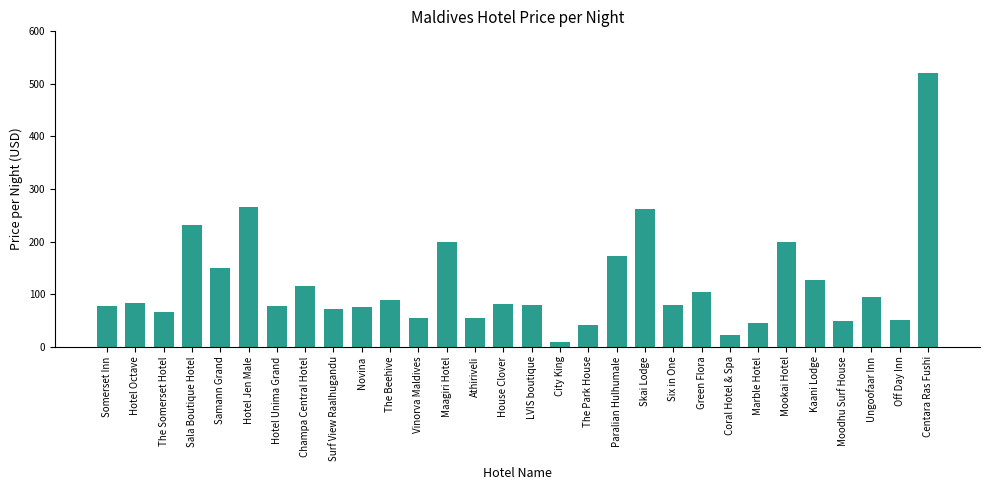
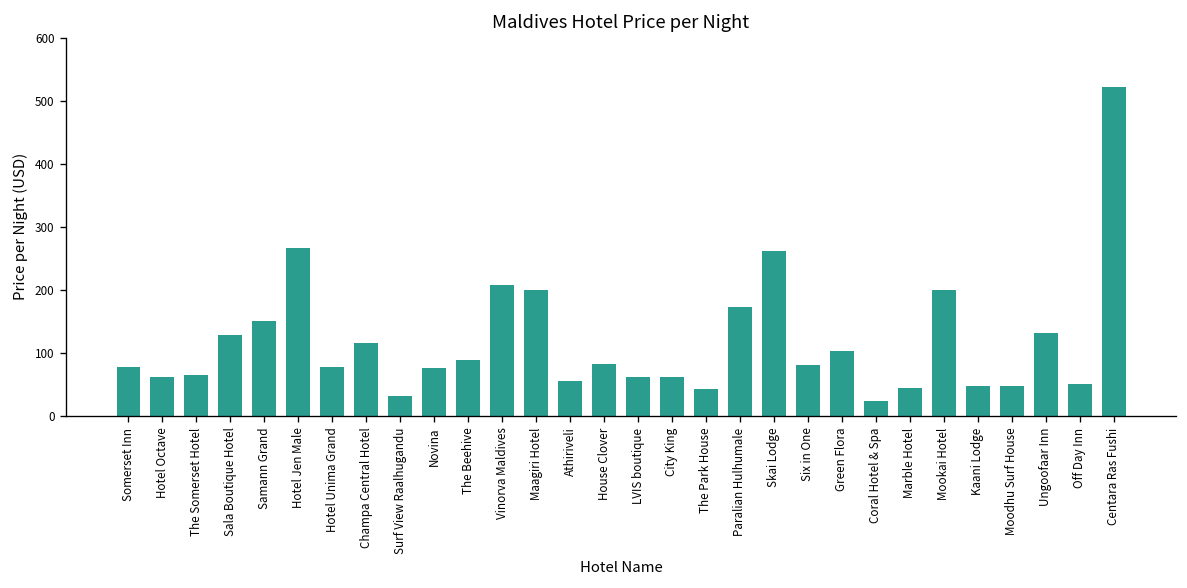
  {
    "Somerset Inn": 80,
-   "Hotel Octave": 80,
+   "Hotel Octave": 60,
    "The Somerset Hotel": 70,
-   "Sala Boutique Hotel": 230,
+   "Sala Boutique Hotel": 130,
    "Samann Grand": 150,
    "Hotel Jen Male": 270,
    "Hotel Unima Grand": 80,
    "Champa Central Hotel": 120,
-   "Surf View Raalhugandu": 70,
+   "Surf View Raalhugandu": 30,
    "Novina": 80,
    "The Beehive": 90,
-   "Vinorva Maldives": 50,
+   "Vinorva Maldives": 210,
    "Maagiri Hotel": 200,
    "Athiriveli": 60,
    "House Clover": 80,
-   "LVIS boutique": 80,
-   "City King": 10,
+   "LVIS boutique": 60,
+   "City King": 60,
    "The Park House": 40,
    "Paralian Hulhumale": 170,
    "Skai Lodge": 260,
    "Six in One": 80,
    "Green Flora": 100,
    "Coral Hotel & Spa": 20,
    "Marble Hotel": 50,
    "Mookai Hotel": 200,
-   "Kaani Lodge": 130,
+   "Kaani Lodge": 50,
    "Moodhu Surf House": 50,
-   "Ungoofaar Inn": 100,
+   "Ungoofaar Inn": 130,
    "Off Day Inn": 50,
    "Centara Ras Fushi": 520
  }
